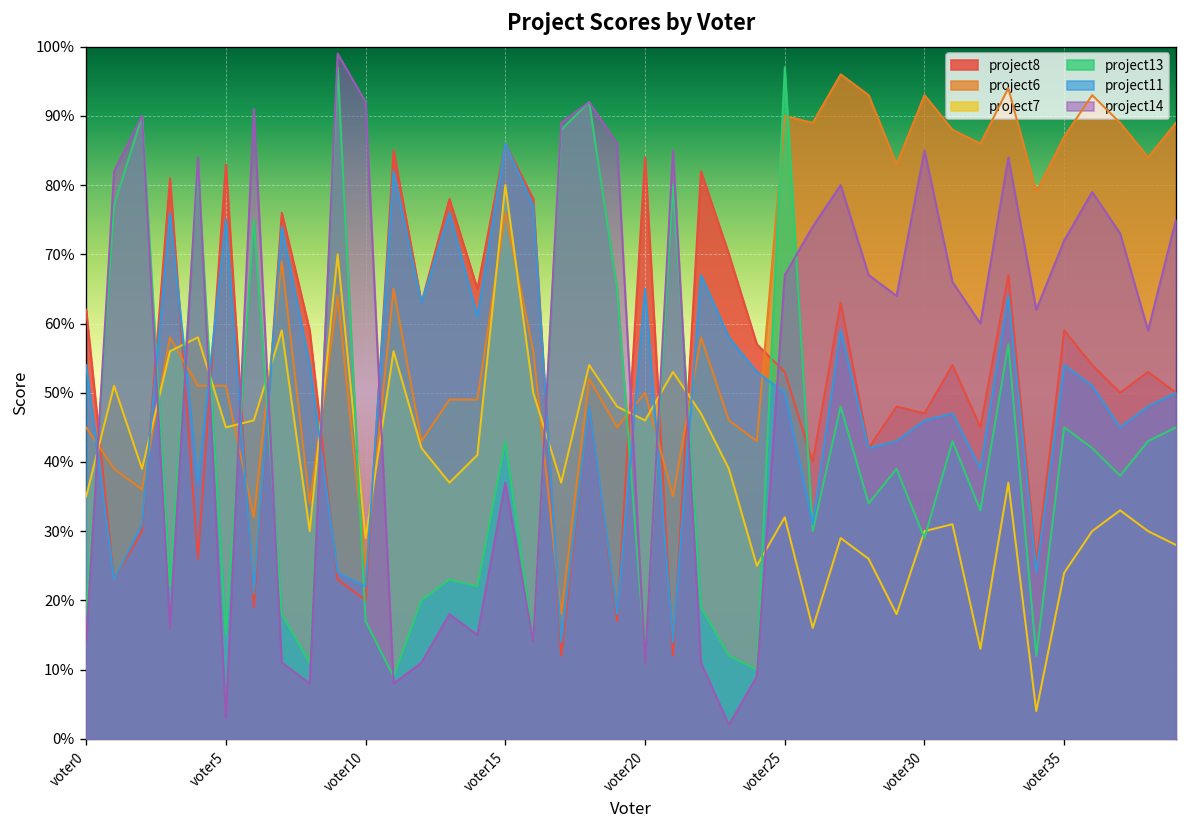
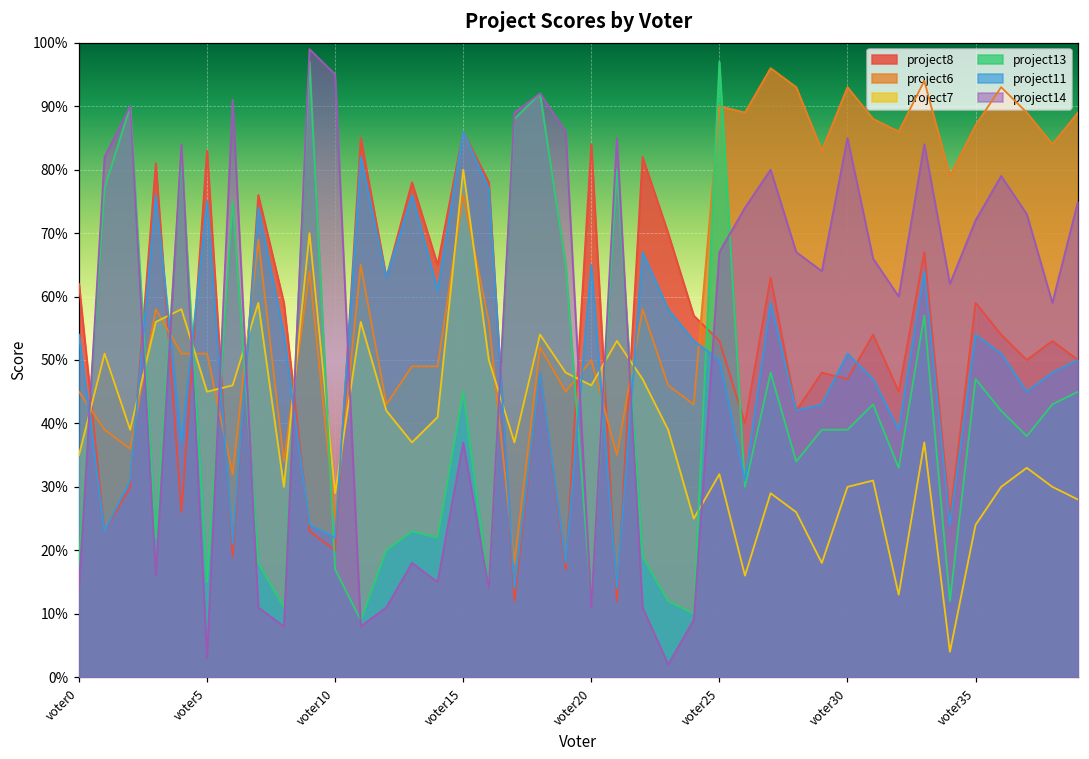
  {
    "project7": {
      "voter0": "35%",
      "voter5": "45%",
      "voter10": "29%",
      "voter15": "80%",
      "voter20": "46%",
      "voter25": "32%",
      "voter30": "30%",
      "voter35": "24%"
    },
    "project13": {
      "voter0": "18%",
      "voter5": "15%",
      "voter10": "17%",
-     "voter15": "43%",
+     "voter15": "45%",
      "voter20": "12%",
      "voter25": "97%",
-     "voter30": "29%",
-     "voter35": "45%"
+     "voter30": "39%",
+     "voter35": "47%"
    },
    "project11": {
      "voter0": "54%",
      "voter5": "75%",
      "voter10": "22%",
      "voter20": "65%",
      "voter25": "50%",
-     "voter30": "46%",
+     "voter30": "51%",
      "voter35": "54%"
    },
    "project14": {
      "voter0": "14%",
      "voter5": "3%",
-     "voter10": "92%",
+     "voter10": "95%",
      "voter15": "37%",
      "voter20": "11%",
      "voter25": "67%",
      "voter30": "85%",
      "voter35": "72%"
    }
  }
